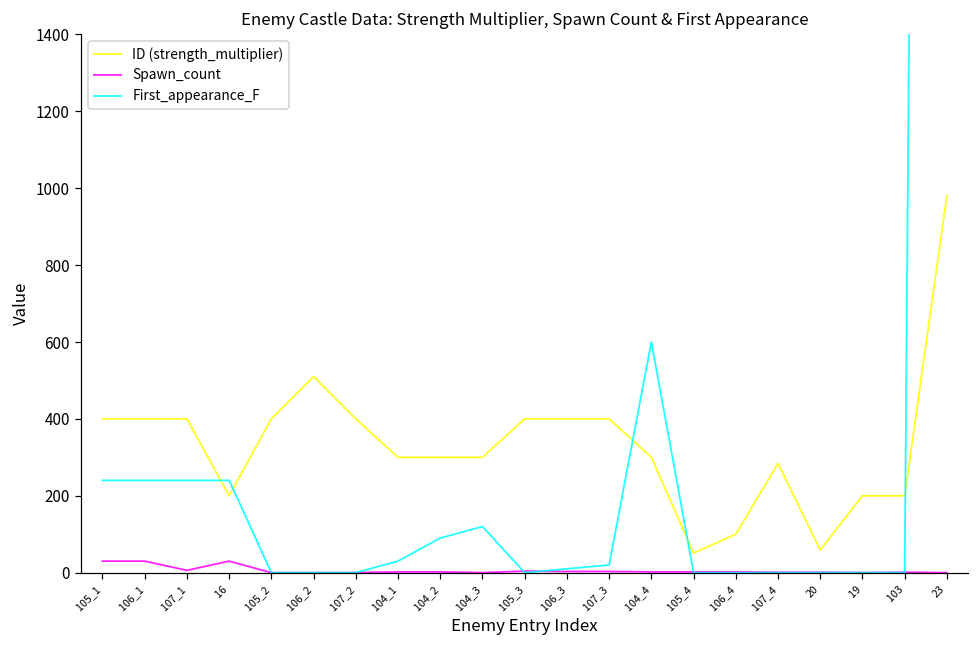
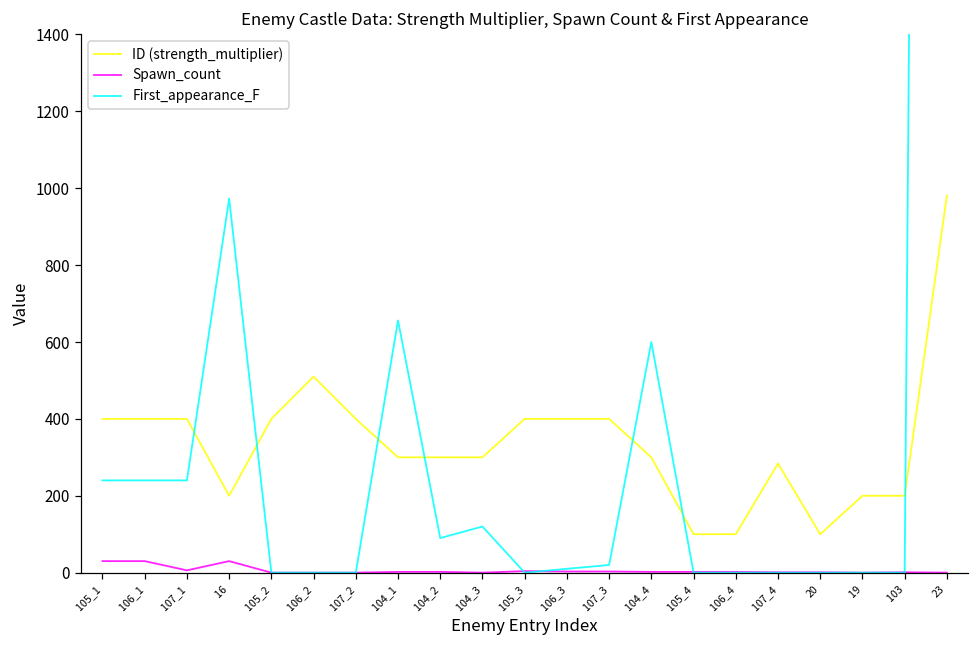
  {
    "ID (strength_multiplier)": {
      "105_1": 400,
      "106_1": 400,
      "107_1": 400,
      "16": 200,
      "105_2": 400,
      "106_2": 510,
      "107_2": 400,
      "104_1": 300,
      "104_2": 300,
      "104_3": 300,
      "105_3": 400,
      "106_3": 400,
      "107_3": 400,
      "104_4": 300,
-     "105_4": 50,
+     "105_4": 100,
      "106_4": 100,
      "107_4": 280,
-     "20": 60,
+     "20": 100,
      "19": 200,
      "103": 200,
      "23": 980
    },
    "Spawn_count": {
      "105_1": 30,
      "106_1": 30,
      "107_1": 10,
      "16": 30,
      "104_1": 0,
      "104_2": 0,
      "104_3": 0,
      "107_3": 0,
      "104_4": 0,
      "23": 0
    },
    "First_appearance_F": {
      "105_1": 240,
      "106_1": 240,
      "107_1": 240,
-     "16": 240,
-     "104_1": 30,
+     "16": 970,
+     "104_1": 660,
      "104_2": 90,
      "104_3": 120,
      "107_3": 20,
      "104_4": 600
    }
  }
